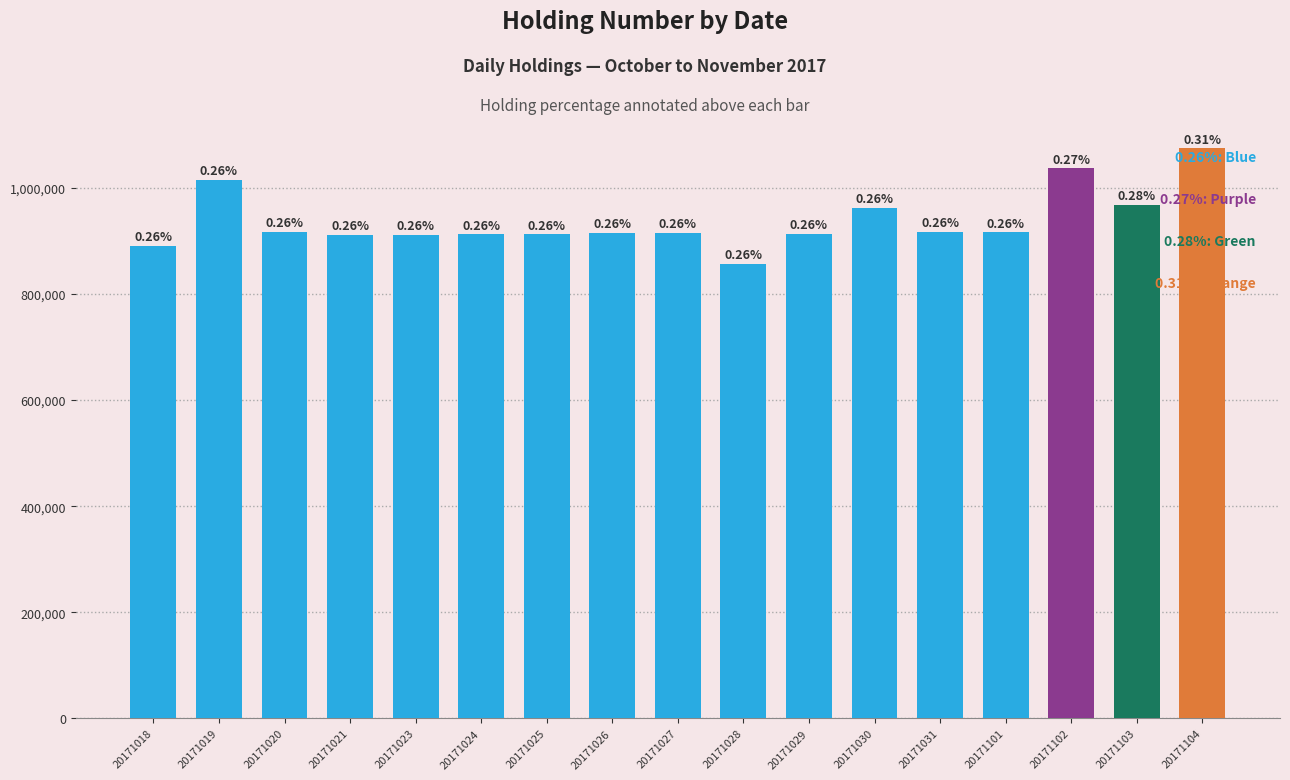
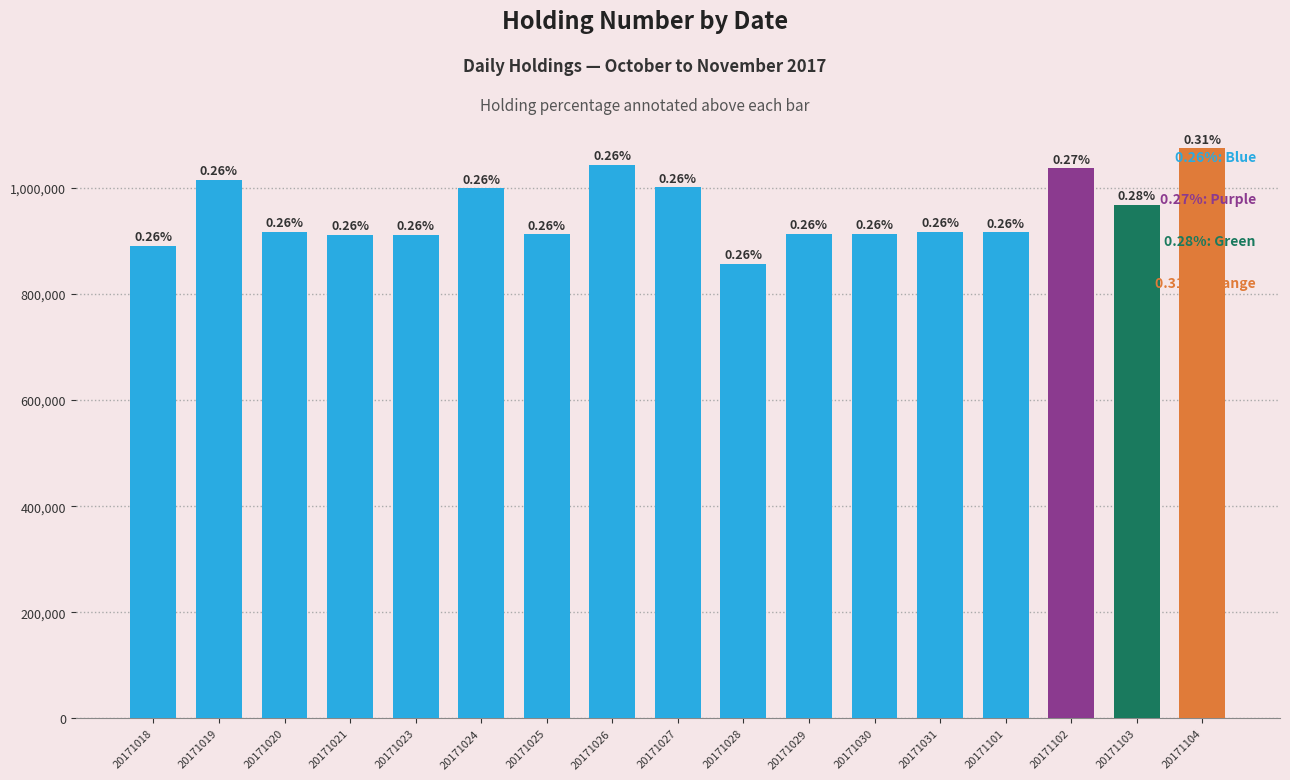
  {
-   "20171024": "910,000",
-   "20171026": "920,000",
-   "20171027": "920,000",
-   "20171030": "960,000"
+   "20171024": "1,000,000",
+   "20171026": "1,040,000",
+   "20171027": "1,000,000",
+   "20171030": "910,000"
  }
